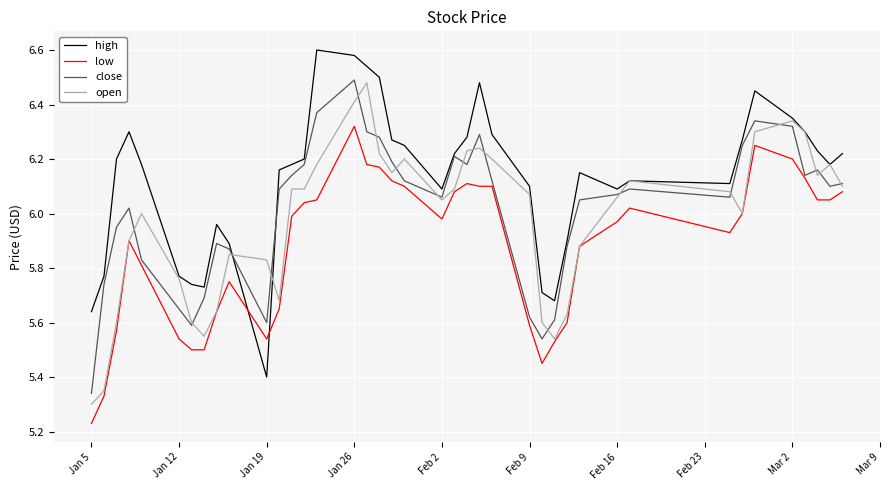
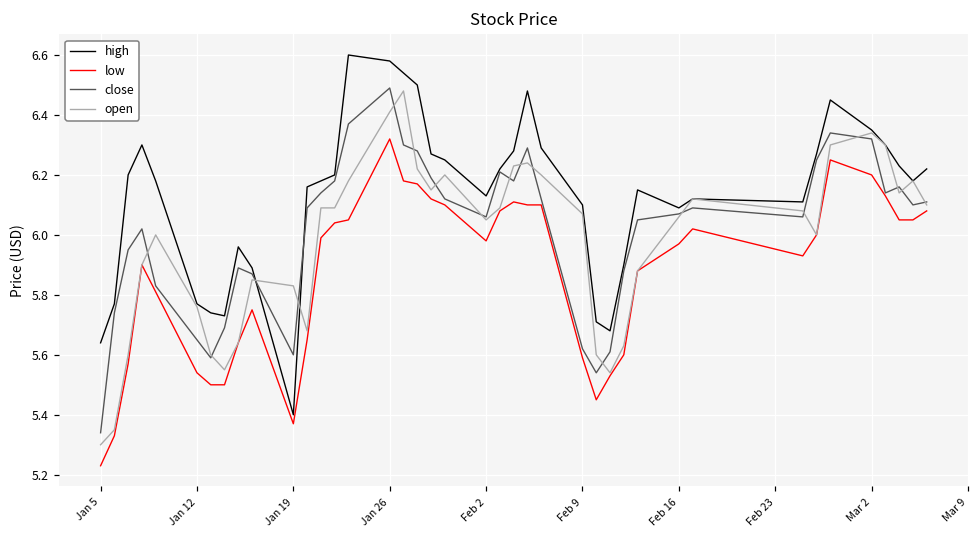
  {
    "high": {
      "Jan 5": 5.64,
      "Jan 12": 5.77,
      "Jan 19": 5.40,
      "Jan 26": 6.58,
-     "Feb 2": 6.09,
+     "Feb 2": 6.13,
      "Feb 9": 6.10,
      "Feb 16": 6.09,
      "Mar 2": 6.35
    },
    "low": {
      "Jan 5": 5.23,
      "Jan 12": 5.54,
-     "Jan 19": 5.54,
+     "Jan 19": 5.37,
      "Jan 26": 6.32,
      "Feb 2": 5.98,
      "Feb 9": 5.59,
      "Feb 16": 5.97,
      "Mar 2": 6.20
    },
    "close": {
      "Jan 5": 5.34,
      "Jan 12": 5.65,
      "Jan 19": 5.60,
      "Jan 26": 6.49,
      "Feb 2": 6.06,
      "Feb 9": 5.62,
      "Feb 16": 6.07,
      "Mar 2": 6.32
    },
    "open": {
      "Jan 5": 5.30,
      "Jan 12": 5.76,
      "Jan 19": 5.83,
      "Jan 26": 6.41,
      "Feb 2": 6.05,
      "Feb 9": 6.07,
      "Feb 16": 6.06,
      "Mar 2": 6.34
    }
  }
